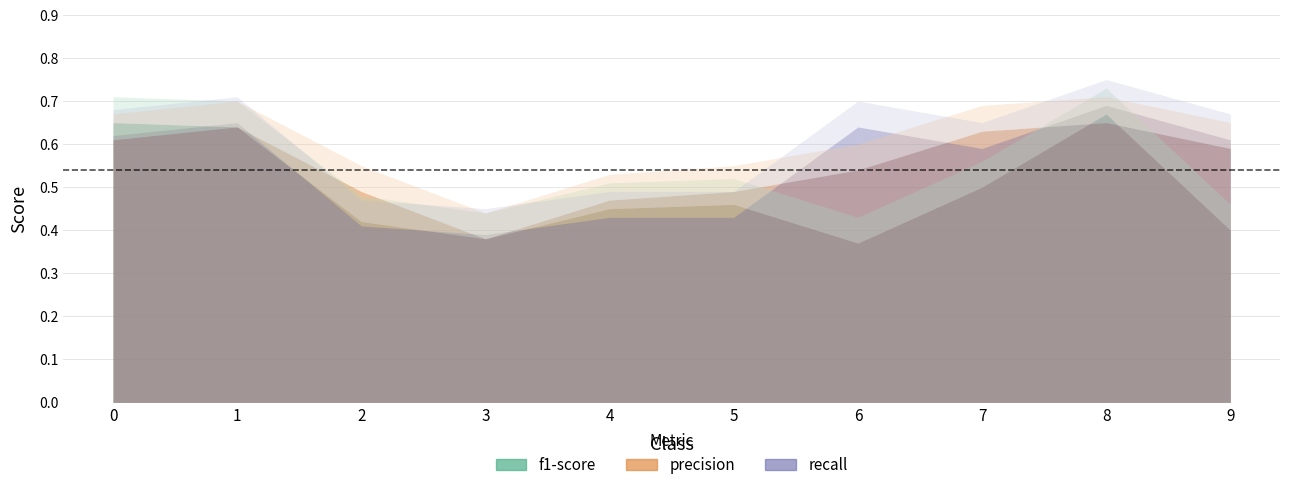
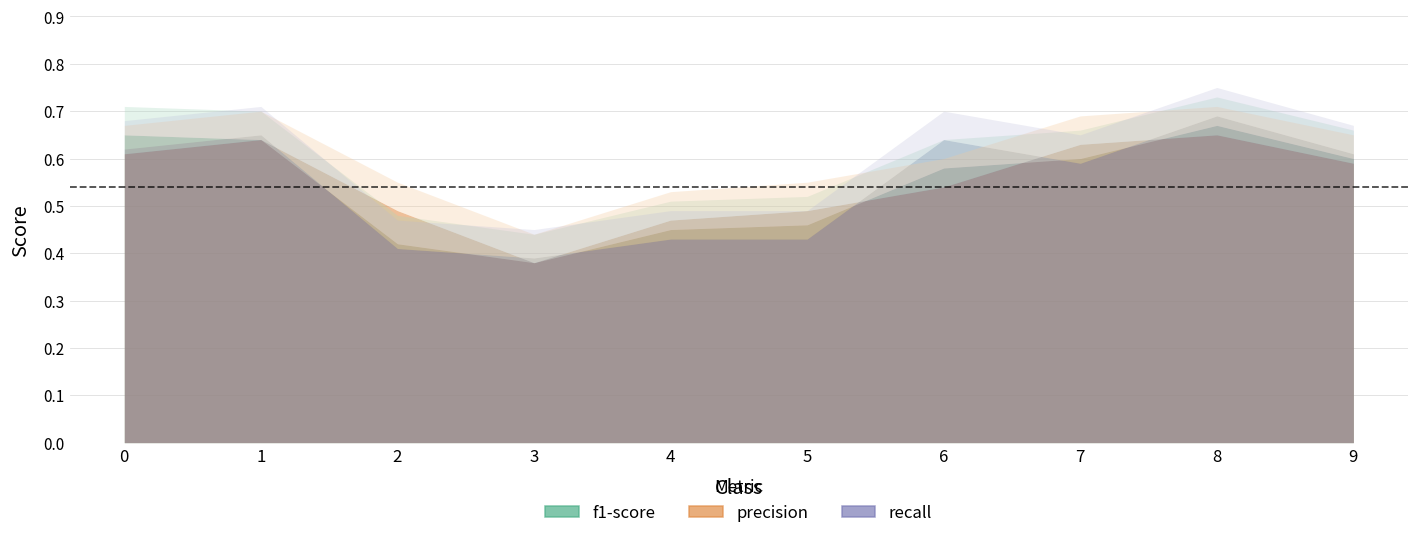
  {
    "f1-score": {
      "0": 0.65,
      "2": 0.42,
      "4": 0.45,
      "5": 0.46,
-     "6": 0.37,
-     "7": 0.5,
+     "6": 0.58,
+     "7": 0.6,
      "8": 0.67,
-     "9": 0.4
+     "9": 0.6
    },
    "precision": {
      "0": 0.61,
      "2": 0.49,
      "4": 0.47,
      "6": 0.54,
      "7": 0.63,
      "8": 0.65,
      "9": 0.59
    },
    "recall": {
      "0": 0.62,
      "1": 0.65,
      "2": 0.41,
      "3": 0.39,
      "4": 0.43,
      "5": 0.43,
      "7": 0.59,
      "8": 0.69,
      "9": 0.61
    }
  }
